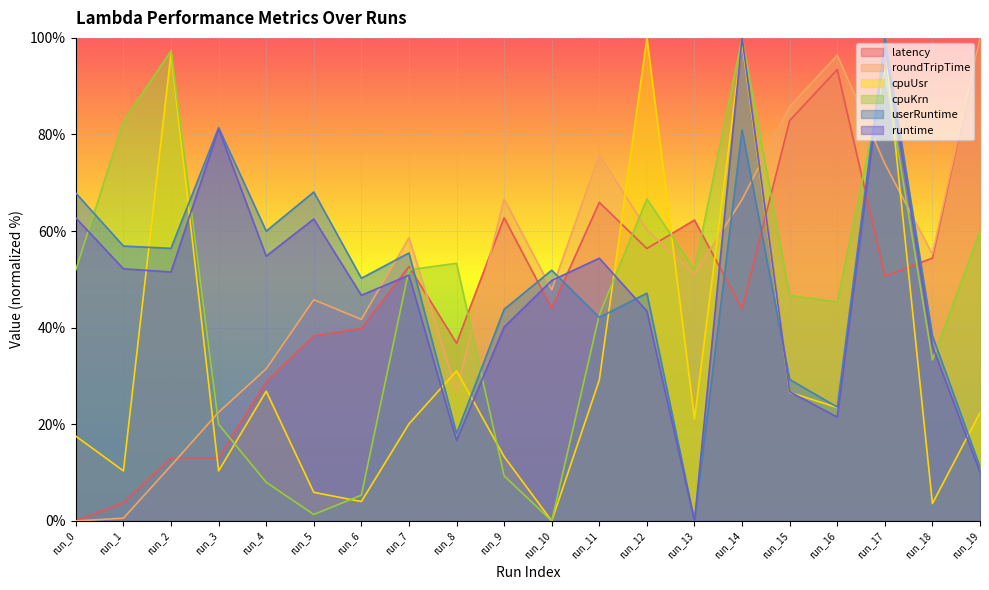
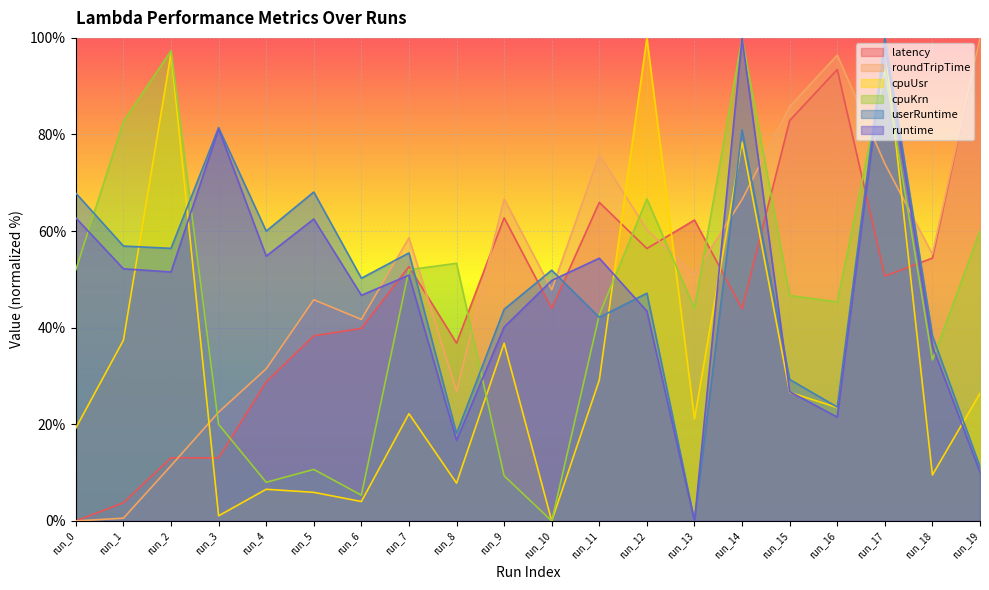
  {
    "cpuUsr": {
-     "run_0": "18%",
-     "run_1": "10%",
-     "run_3": "10%",
-     "run_4": "27%",
+     "run_0": "19%",
+     "run_1": "37%",
+     "run_3": "1%",
+     "run_4": "7%",
      "run_5": "6%",
      "run_6": "4%",
-     "run_7": "20%",
-     "run_8": "31%",
-     "run_9": "13%",
+     "run_7": "22%",
+     "run_8": "8%",
+     "run_9": "37%",
      "run_11": "29%",
      "run_12": "100%",
      "run_13": "21%",
-     "run_14": "99%",
+     "run_14": "78%",
      "run_17": "99%",
-     "run_18": "4%",
-     "run_19": "22%"
+     "run_18": "10%",
+     "run_19": "26%"
    },
    "cpuKrn": {
      "run_0": "52%",
      "run_1": "83%",
      "run_3": "20%",
      "run_4": "8%",
-     "run_5": "1%",
+     "run_5": "11%",
      "run_6": "5%",
      "run_7": "52%",
      "run_8": "53%",
      "run_9": "9%",
      "run_11": "43%",
      "run_12": "67%",
-     "run_13": "52%",
+     "run_13": "44%",
      "run_15": "47%",
      "run_16": "45%",
      "run_18": "33%",
      "run_19": "60%"
    }
  }
